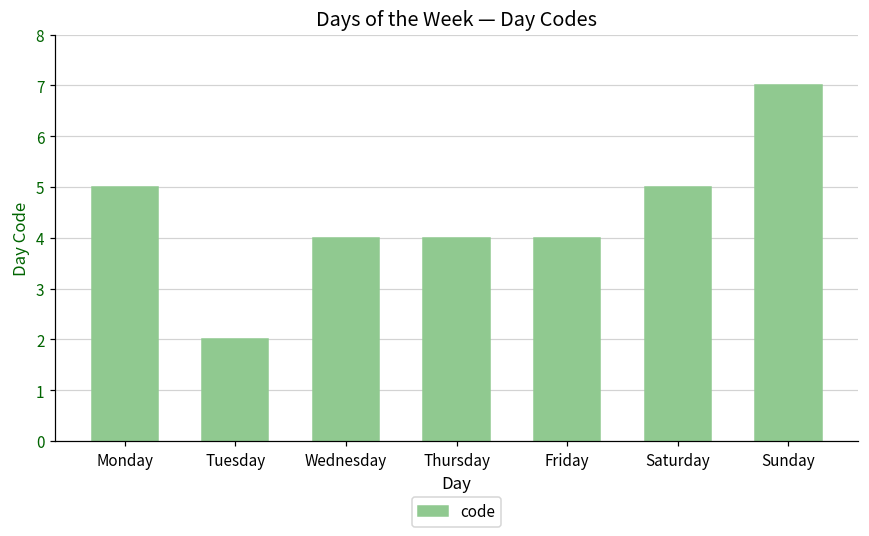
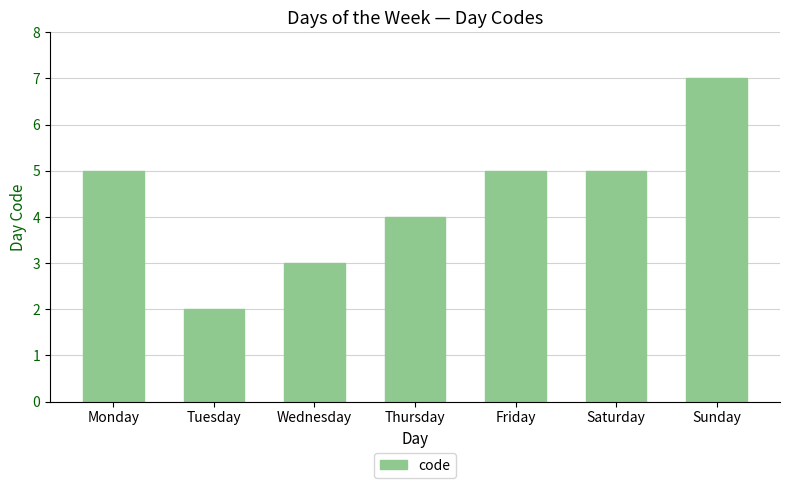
  {
    "Monday": 5,
    "Tuesday": 2,
-   "Wednesday": 4,
+   "Wednesday": 3,
    "Thursday": 4,
-   "Friday": 4,
+   "Friday": 5,
    "Saturday": 5,
    "Sunday": 7
  }
